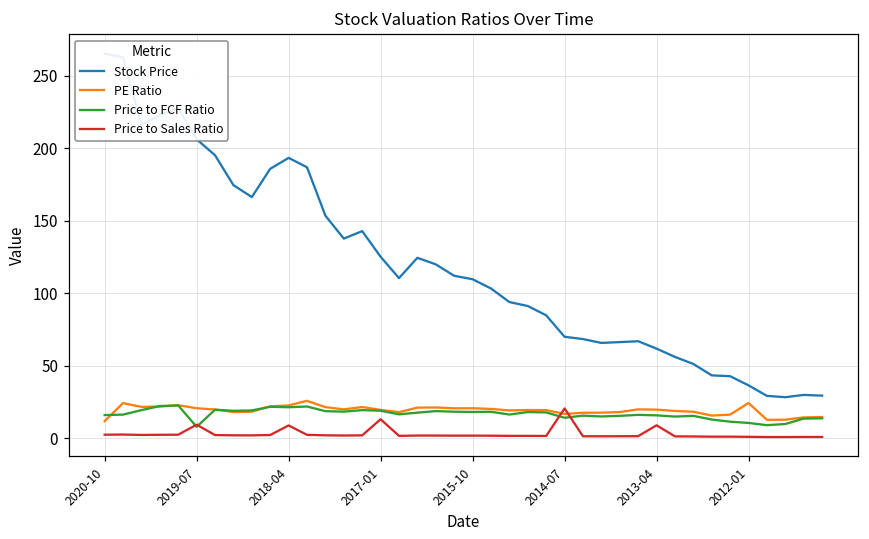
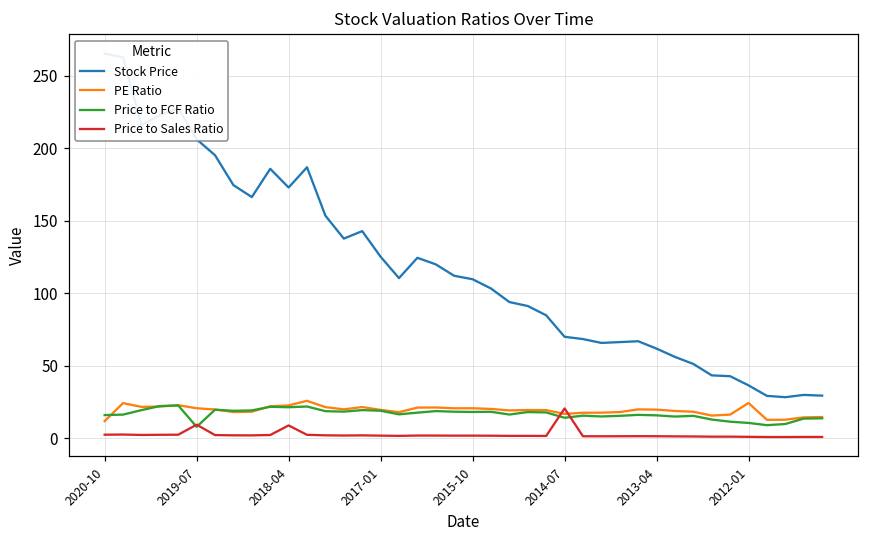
  {
    "Stock Price": {
      "2019-07": 206,
-     "2018-04": 193,
+     "2018-04": 173,
      "2017-01": 125,
      "2015-10": 110,
      "2014-07": 70,
      "2013-04": 62,
      "2012-01": 36
    },
    "PE Ratio": {
      "2020-10": 12,
      "2019-07": 21,
      "2015-10": 21,
      "2014-07": 17,
      "2013-04": 20,
      "2012-01": 24
    },
    "Price to FCF Ratio": {
      "2020-10": 16,
      "2015-10": 18,
      "2014-07": 14,
      "2013-04": 16,
      "2012-01": 10
    },
    "Price to Sales Ratio": {
      "2020-10": 2,
      "2018-04": 9,
-     "2017-01": 13,
+     "2017-01": 2,
      "2015-10": 2,
      "2014-07": 20,
-     "2013-04": 9,
+     "2013-04": 1,
      "2012-01": 1
    }
  }
